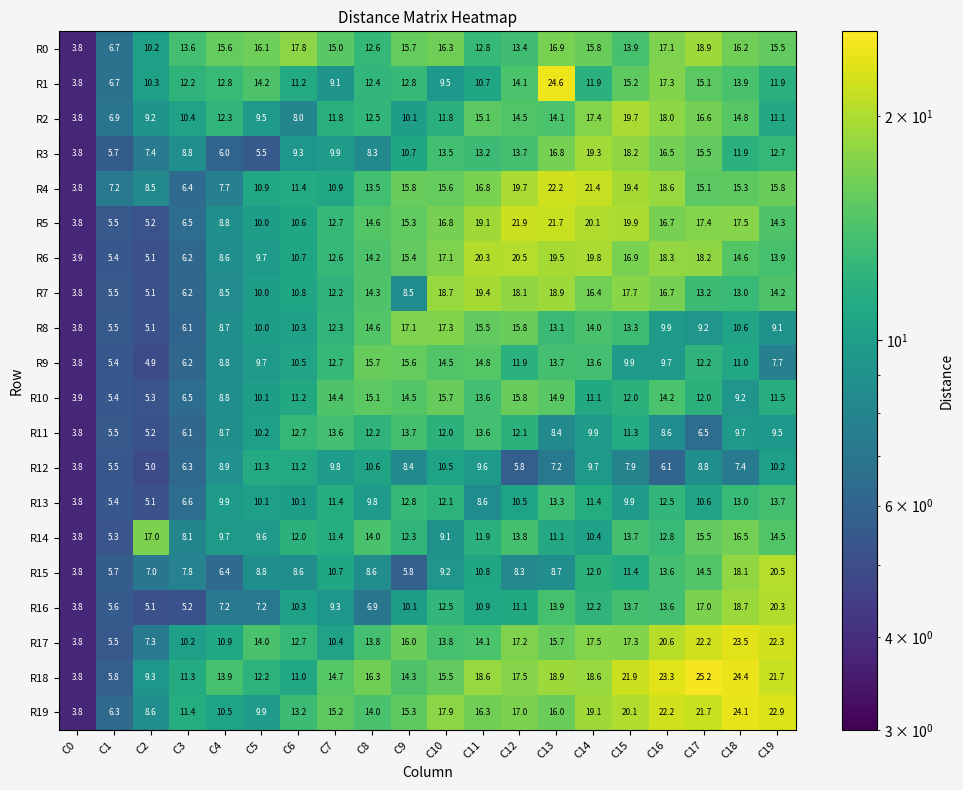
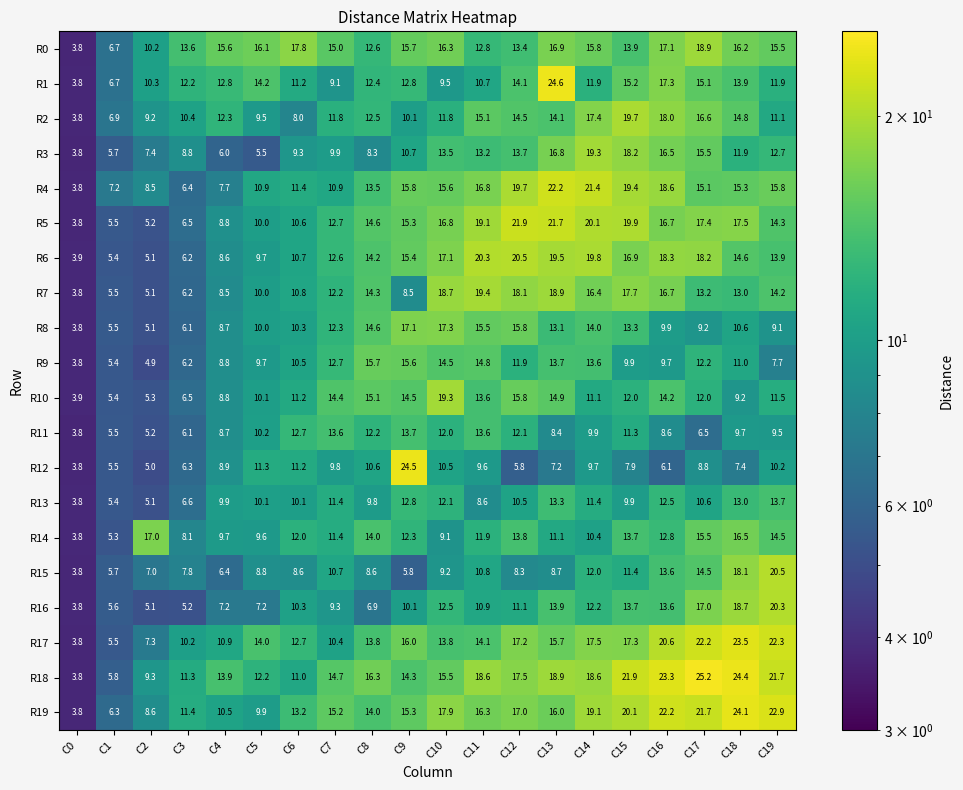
  {
    "R10": {
      "C0": 3.9,
      "C1": 5.4,
      "C2": 5.3,
      "C3": 6.5,
      "C4": 8.8,
      "C5": 10.1,
      "C6": 11.2,
      "C7": 14.4,
      "C8": 15.1,
      "C9": 14.5,
-     "C10": 15.7,
+     "C10": 19.3,
      "C11": 13.6,
      "C12": 15.8,
      "C13": 14.9,
      "C14": 11.1,
      "C15": 12.0,
      "C16": 14.2,
      "C17": 12.0,
      "C18": 9.2,
      "C19": 11.5
    },
    "R12": {
      "C0": 3.8,
      "C1": 5.5,
      "C2": 5.0,
      "C3": 6.3,
      "C4": 8.9,
      "C5": 11.3,
      "C6": 11.2,
      "C7": 9.8,
      "C8": 10.6,
-     "C9": 8.4,
+     "C9": 24.5,
      "C10": 10.5,
      "C11": 9.6,
      "C12": 5.8,
      "C13": 7.2,
      "C14": 9.7,
      "C15": 7.9,
      "C16": 6.1,
      "C17": 8.8,
      "C18": 7.4,
      "C19": 10.2
    }
  }
